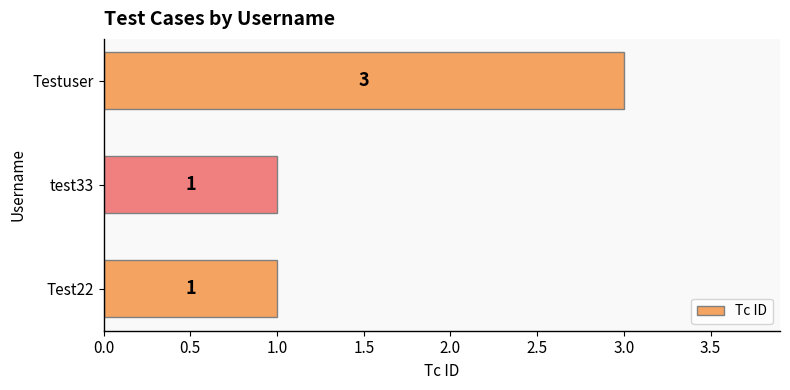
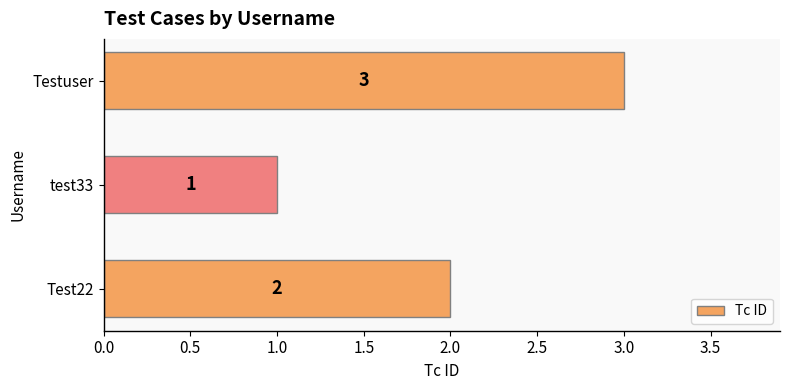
  {
    "Testuser": 3,
    "test33": 1,
-   "Test22": 1
+   "Test22": 2
  }
